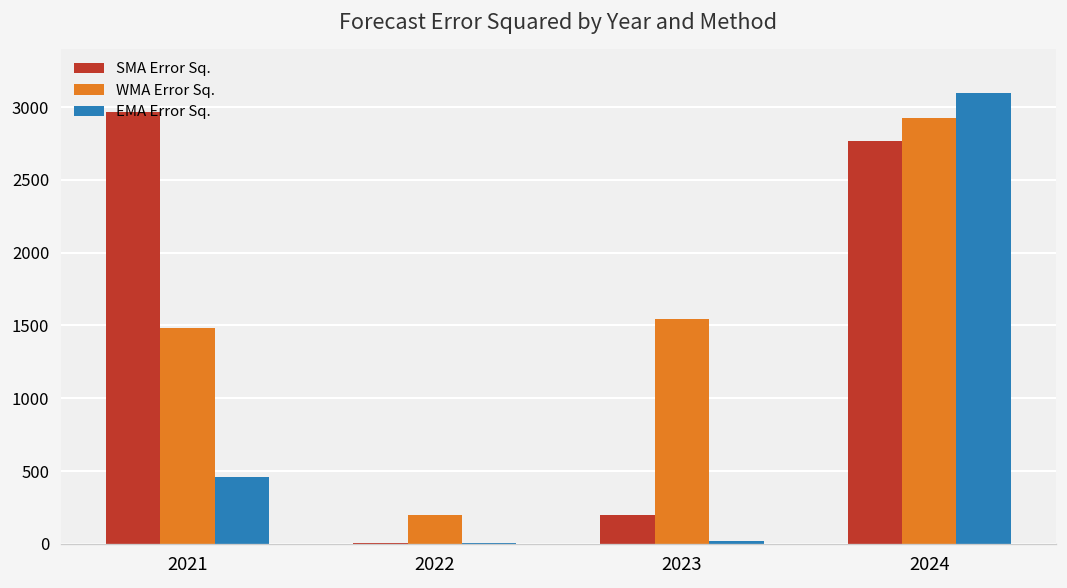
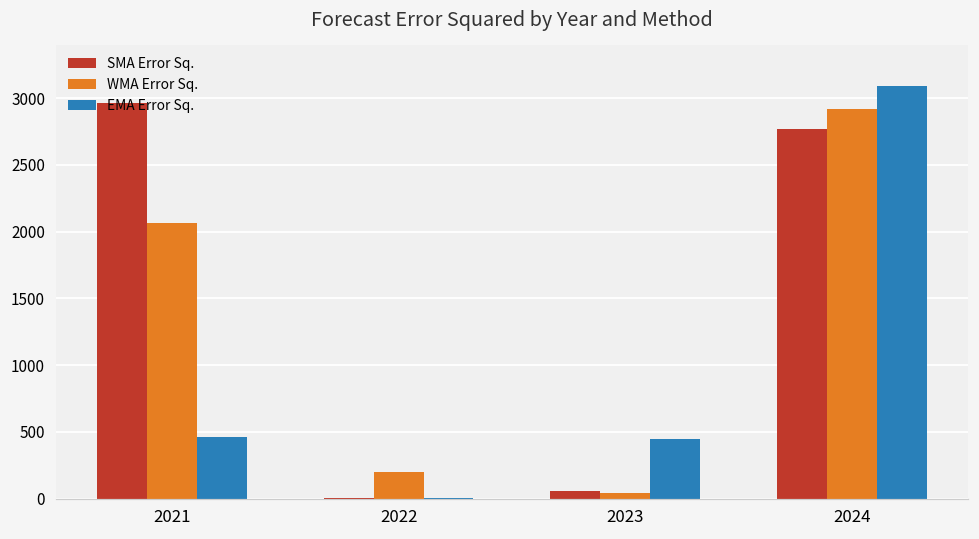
  {
    "SMA Error Sq.": {
      "2021": 2970,
-     "2023": 200,
+     "2023": 60,
      "2024": 2770
    },
    "WMA Error Sq.": {
-     "2021": 1480,
+     "2021": 2060,
      "2022": 200,
-     "2023": 1540,
+     "2023": 40,
      "2024": 2920
    },
    "EMA Error Sq.": {
      "2021": 460,
-     "2023": 20,
+     "2023": 450,
      "2024": 3090
    }
  }
